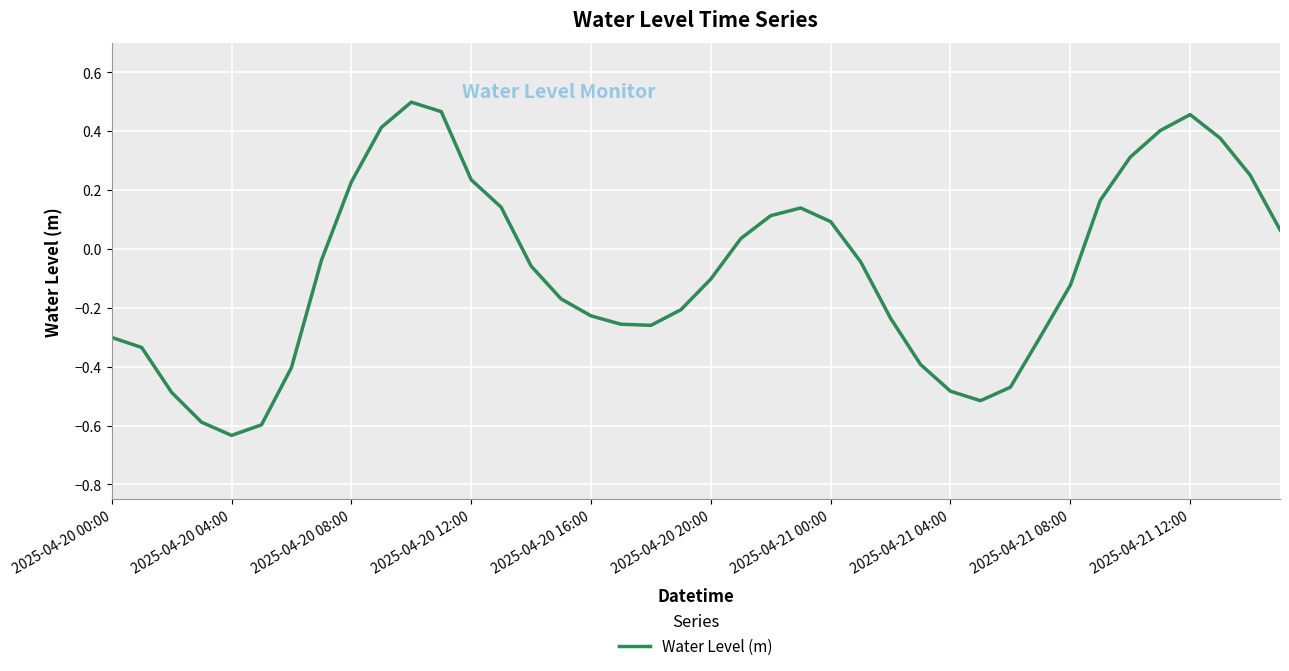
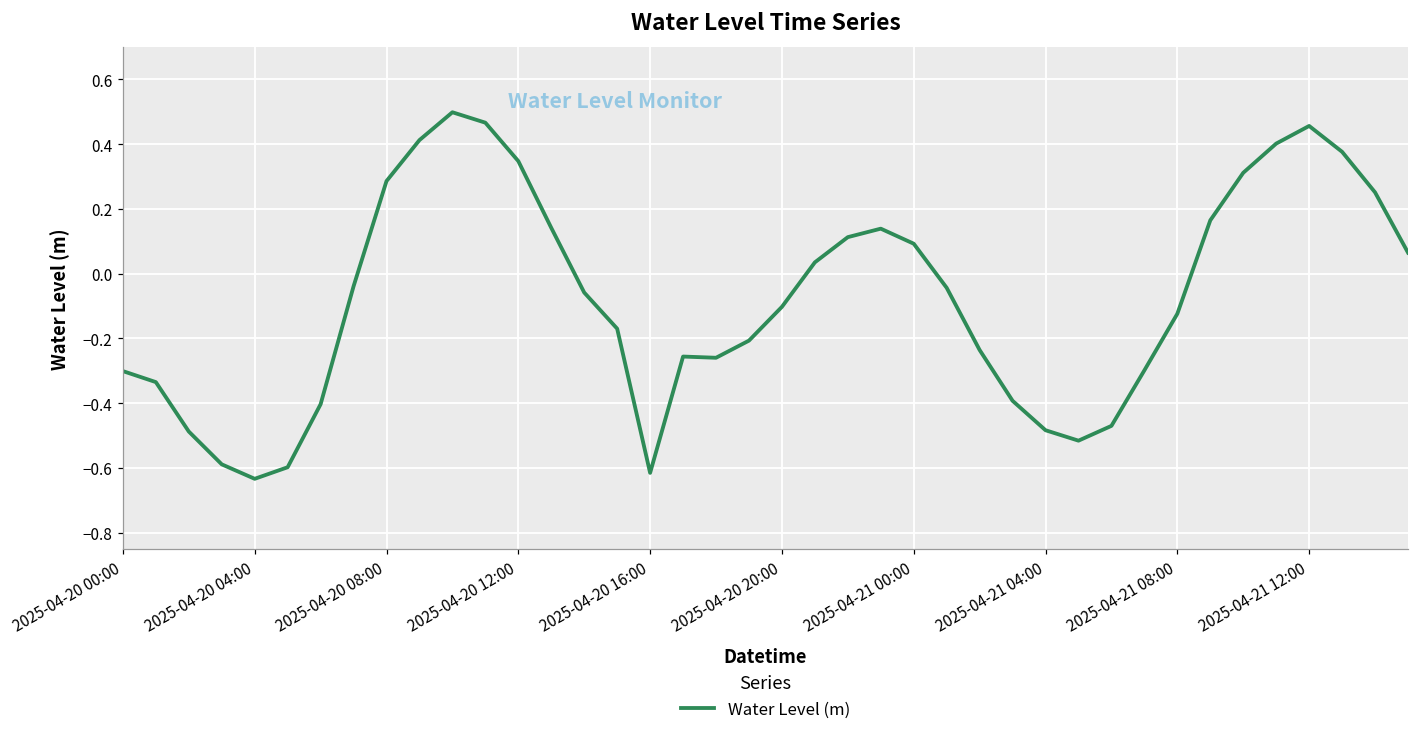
  {
    "2025-04-20 00:00": -0.30,
    "2025-04-20 04:00": -0.63,
-   "2025-04-20 08:00": 0.23,
-   "2025-04-20 12:00": 0.23,
-   "2025-04-20 16:00": -0.23,
+   "2025-04-20 08:00": 0.29,
+   "2025-04-20 12:00": 0.35,
+   "2025-04-20 16:00": -0.62,
    "2025-04-20 20:00": -0.10,
    "2025-04-21 00:00": 0.09,
    "2025-04-21 04:00": -0.48,
    "2025-04-21 08:00": -0.12,
    "2025-04-21 12:00": 0.46
  }
